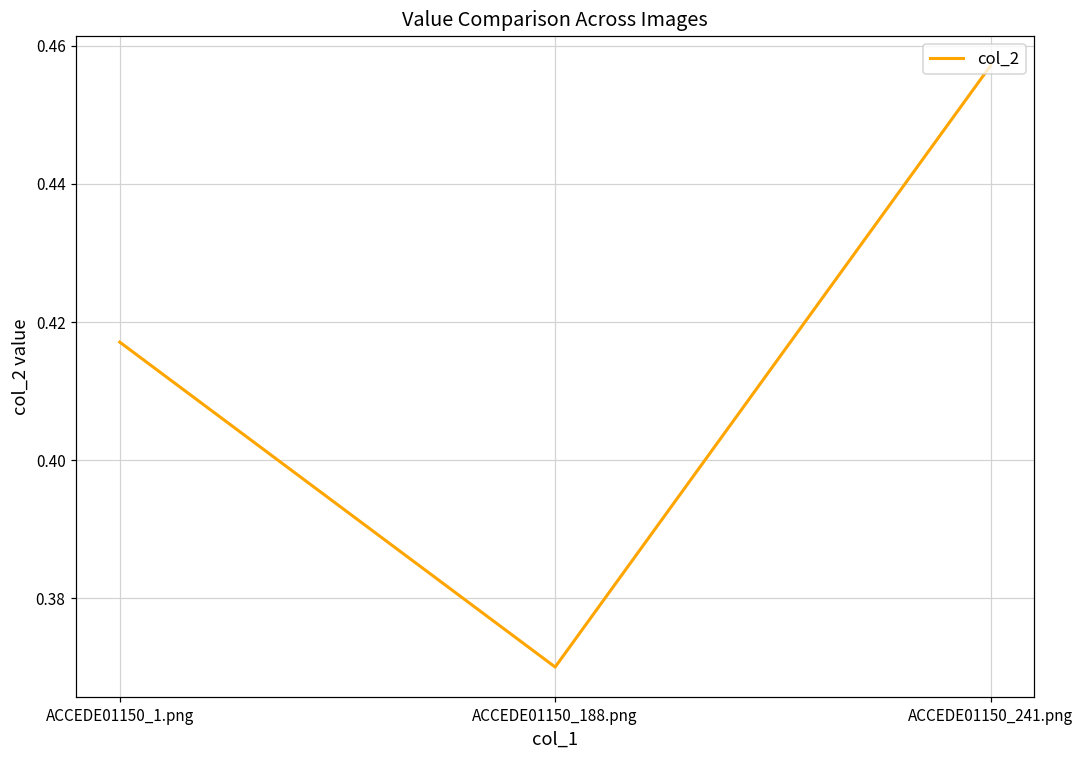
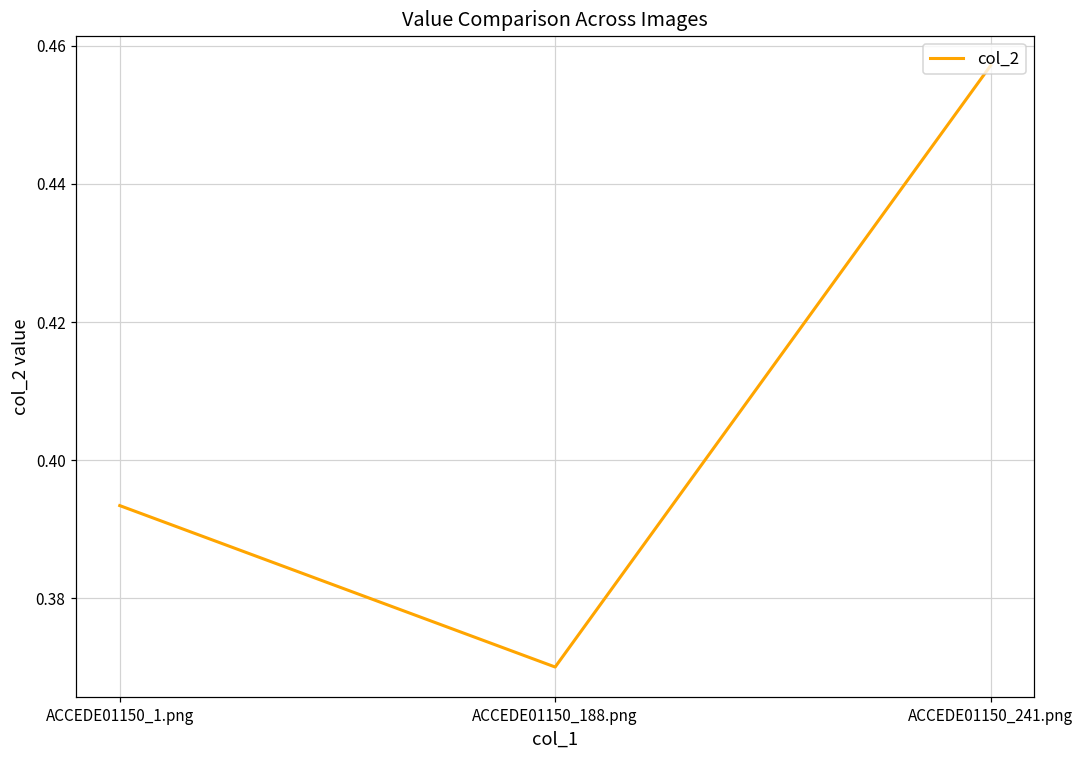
  {
-   "ACCEDE01150_1.png": 0.417,
+   "ACCEDE01150_1.png": 0.393,
    "ACCEDE01150_188.png": 0.370
  }
